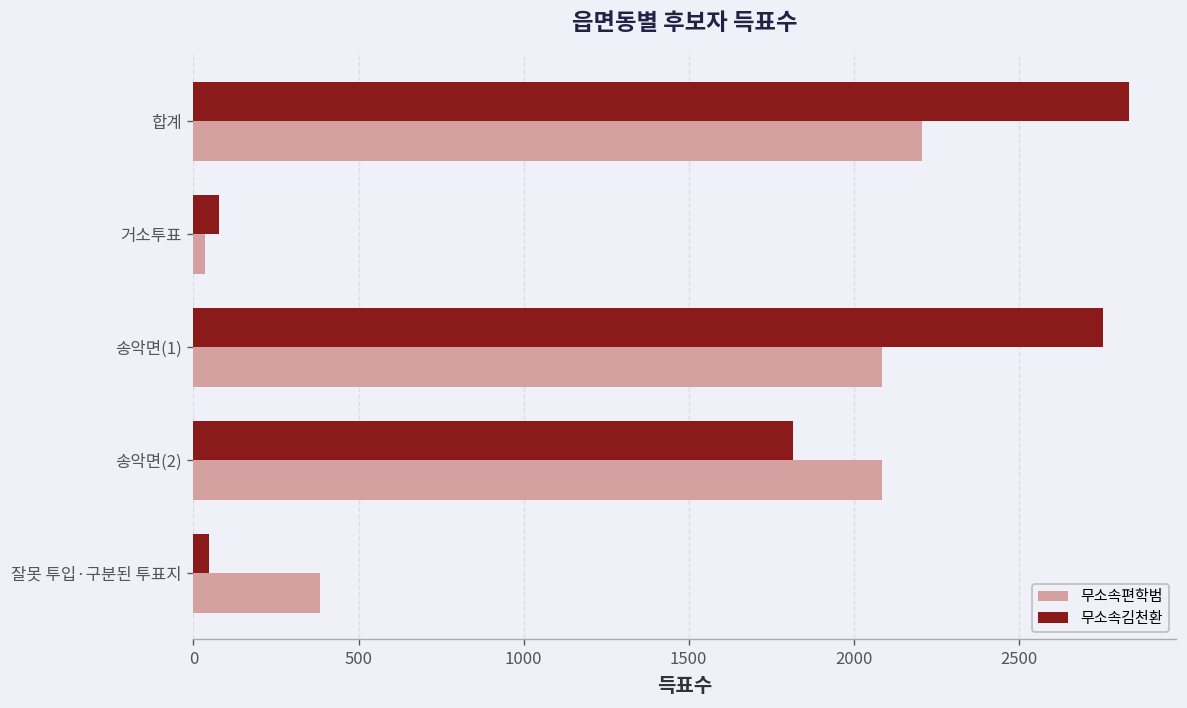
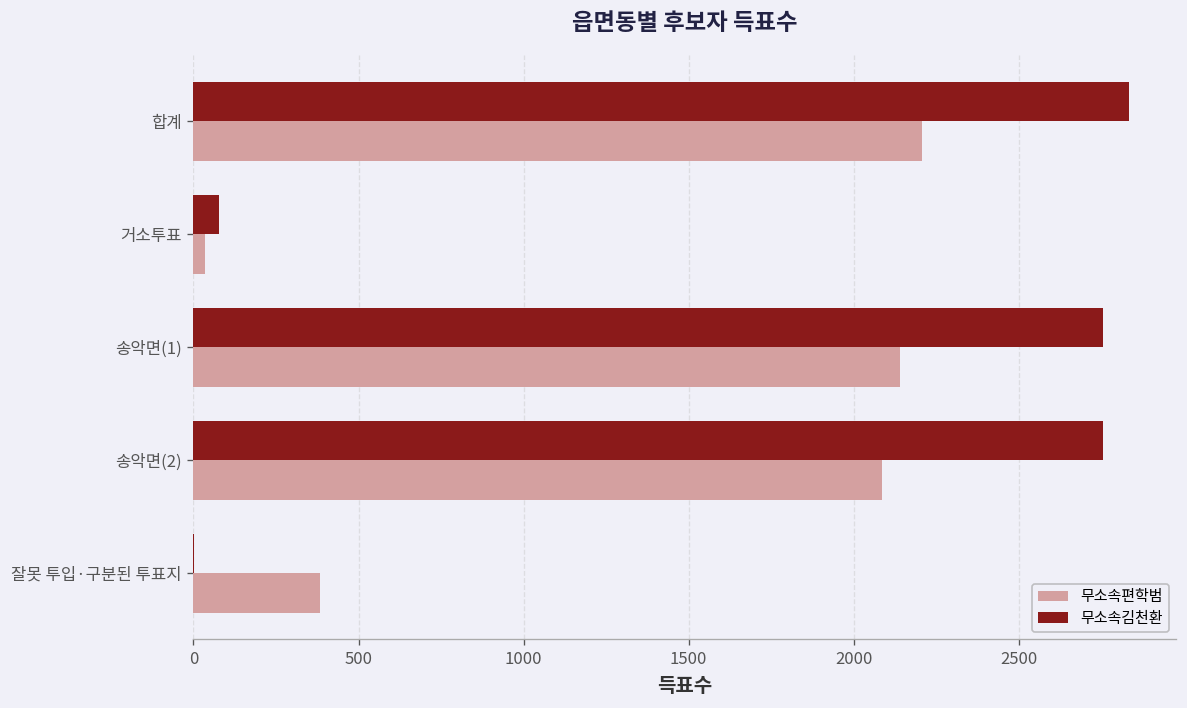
  {
    "무소속편학범": {
      "합계": 2210,
      "거소투표": 40,
-     "송악면(1)": 2090,
+     "송악면(1)": 2140,
      "송악면(2)": 2090,
      "잘못 투입·구분된 투표지": 380
    },
    "무소속김천환": {
      "합계": 2840,
      "거소투표": 80,
      "송악면(1)": 2760,
-     "송악면(2)": 1820,
-     "잘못 투입·구분된 투표지": 50
+     "송악면(2)": 2760,
+     "잘못 투입·구분된 투표지": 0
    }
  }
